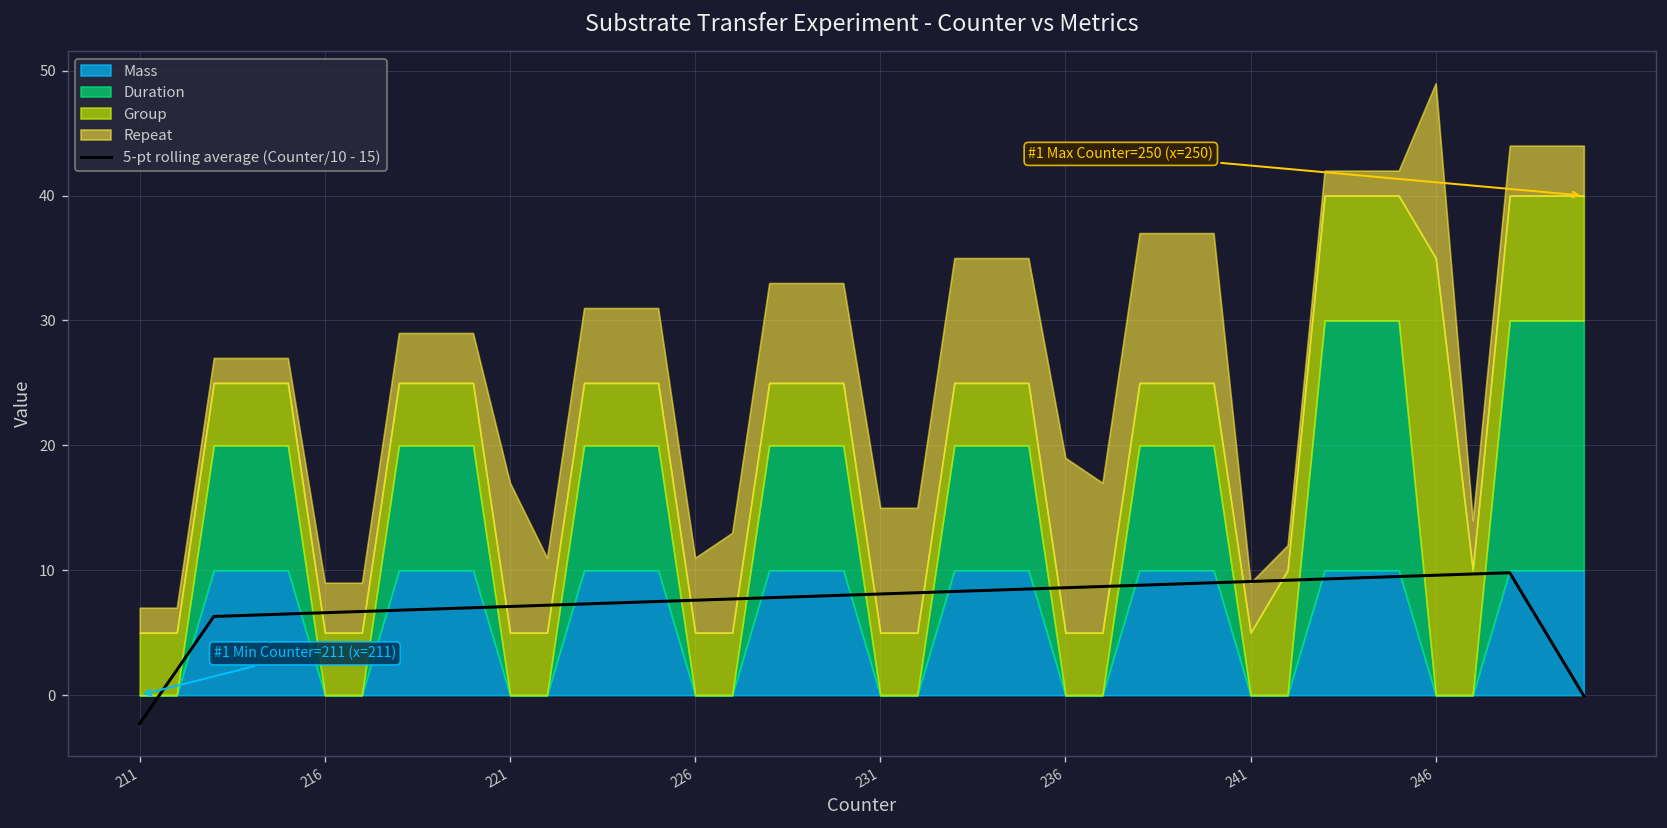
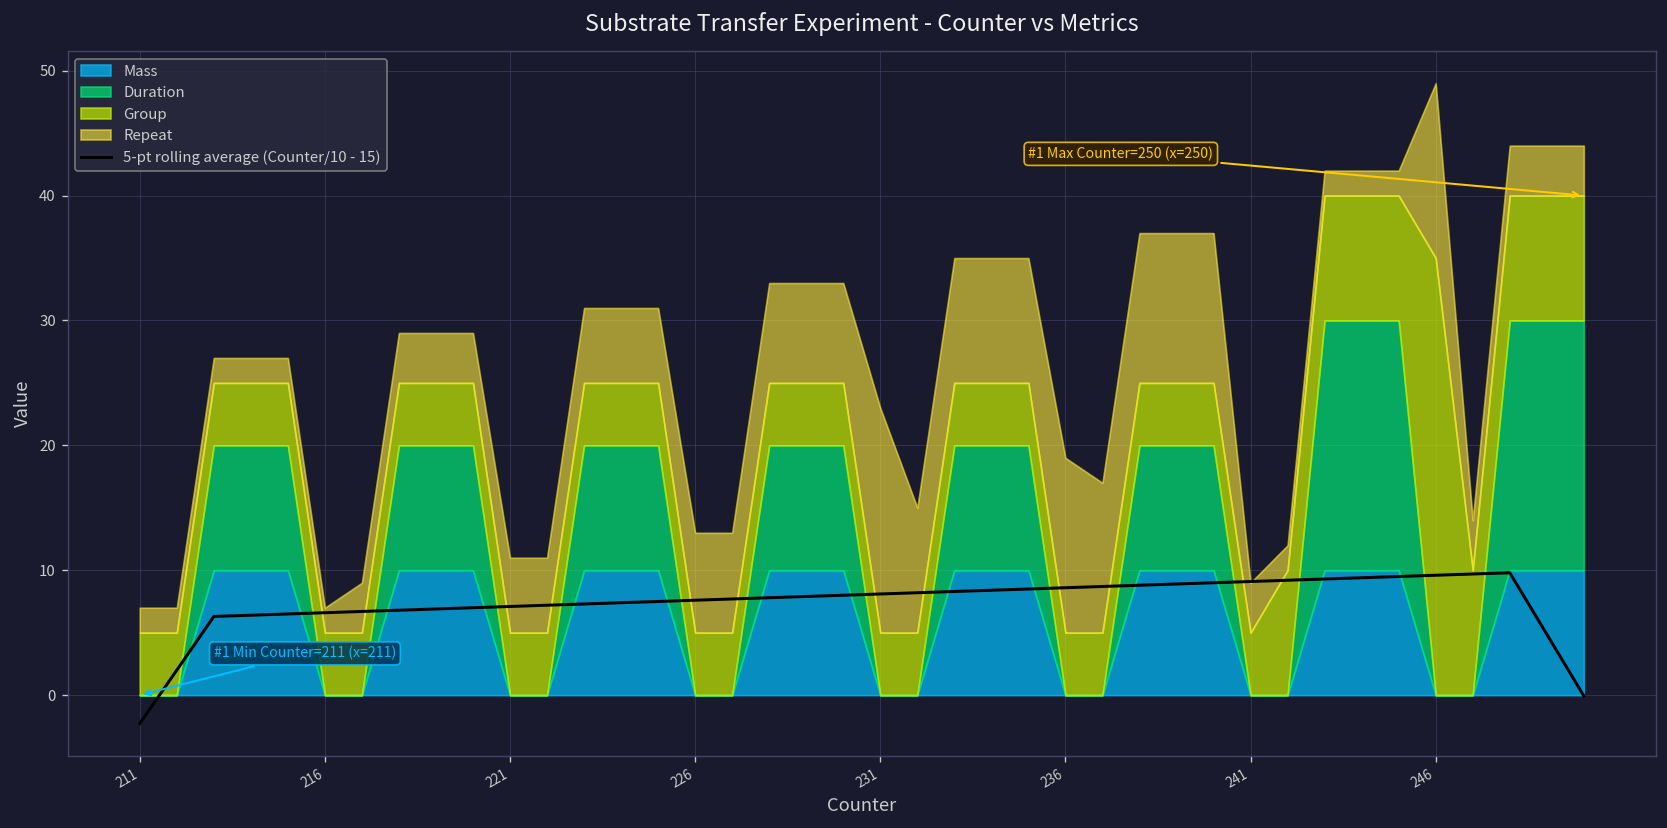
  {
    "5-pt rolling average (Counter/10 - 15)": {
      "211": -2.3,
      "216": 6.6,
      "221": 7.1,
      "226": 7.6,
      "231": 8.1,
      "236": 8.6,
      "246": 9.6
    },
    "Group": {
      "211": 5.0,
      "216": 5.0,
      "221": 5.0,
      "226": 5.0,
      "231": 5.0,
      "236": 5.0,
      "241": 5.0,
      "246": 35.0
    },
    "Repeat": {
      "211": 2.0,
-     "216": 4.0,
-     "221": 12.0,
-     "226": 6.0,
-     "231": 10.0,
+     "216": 2.0,
+     "221": 6.0,
+     "226": 8.0,
+     "231": 18.0,
      "236": 14.0,
      "246": 14.0
    }
  }
